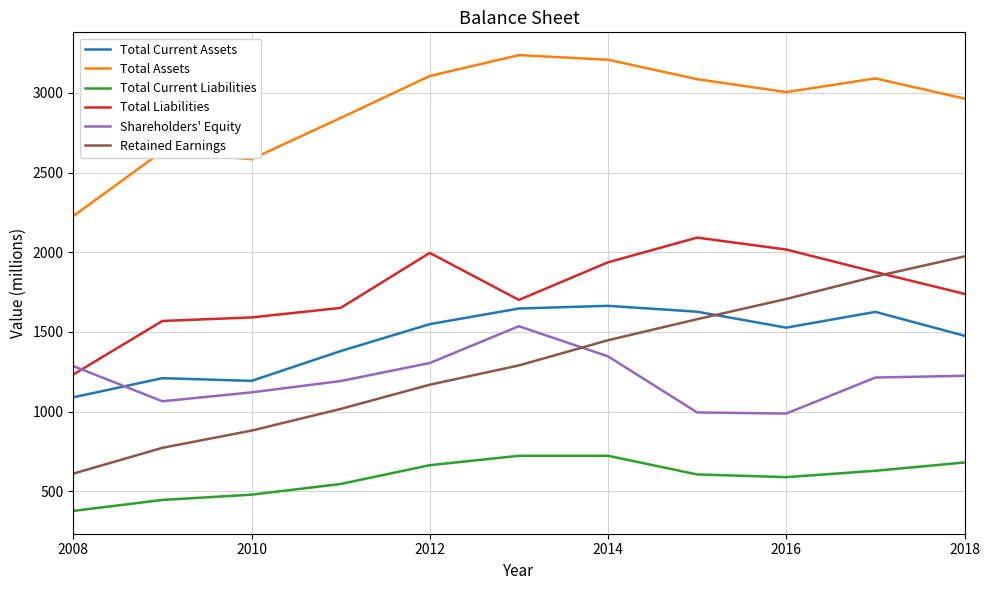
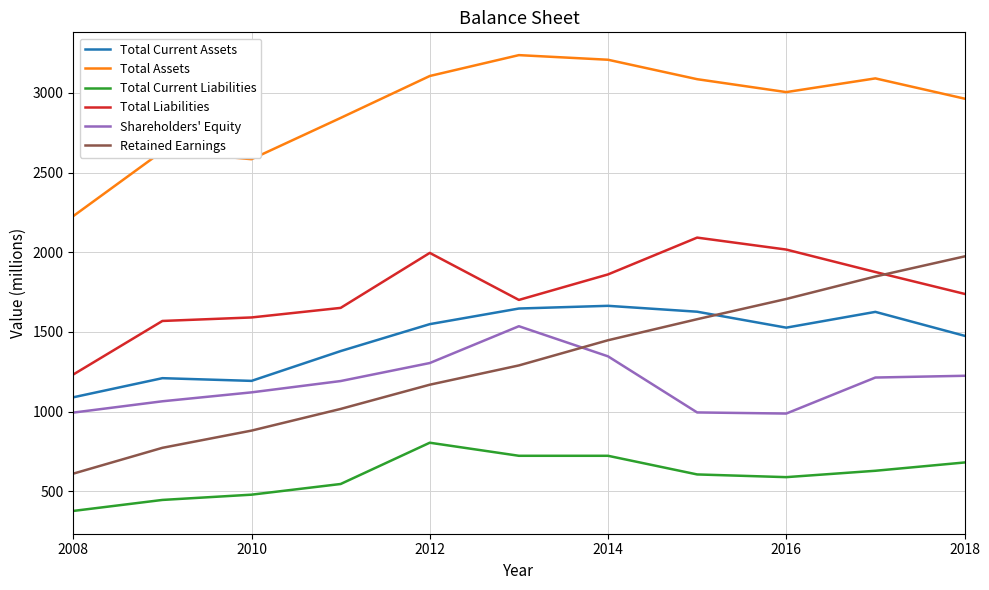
  {
    "Total Current Assets": {
      "2008": 1090,
      "2010": 1190,
      "2012": 1550,
      "2014": 1660,
      "2016": 1530,
      "2018": 1480
    },
    "Total Assets": {
      "2008": 2230,
      "2010": 2580,
      "2012": 3110,
      "2014": 3210,
      "2016": 3010,
      "2018": 2960
    },
    "Total Current Liabilities": {
      "2008": 380,
      "2010": 480,
-     "2012": 660,
+     "2012": 810,
      "2014": 720,
      "2016": 590,
      "2018": 680
    },
    "Total Liabilities": {
      "2008": 1230,
      "2010": 1590,
      "2012": 2000,
-     "2014": 1940,
+     "2014": 1860,
      "2016": 2020,
      "2018": 1740
    },
    "Shareholders' Equity": {
-     "2008": 1290,
+     "2008": 990,
      "2010": 1120,
      "2012": 1310,
      "2014": 1350,
      "2016": 990,
      "2018": 1230
    },
    "Retained Earnings": {
      "2008": 610,
      "2010": 880,
      "2012": 1170,
      "2014": 1450,
      "2016": 1710,
      "2018": 1970
    }
  }
